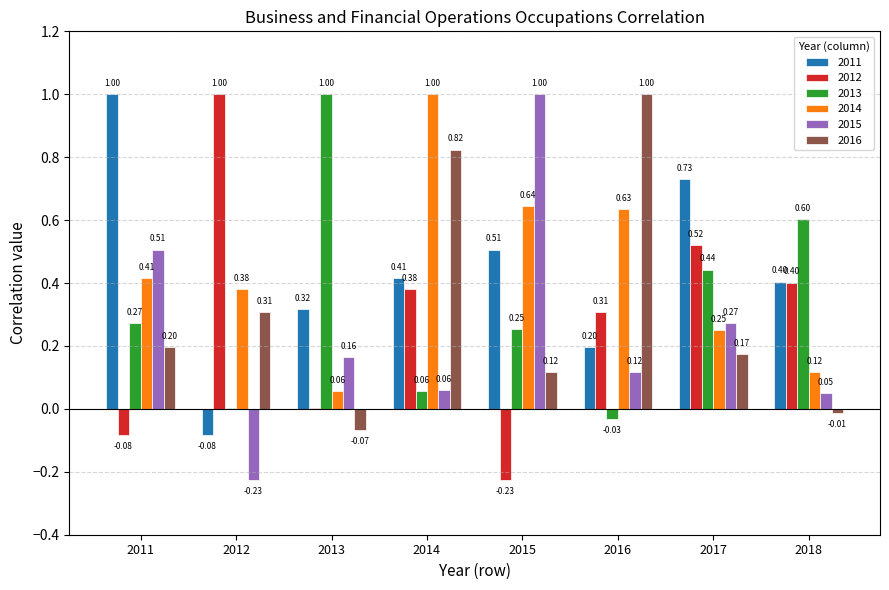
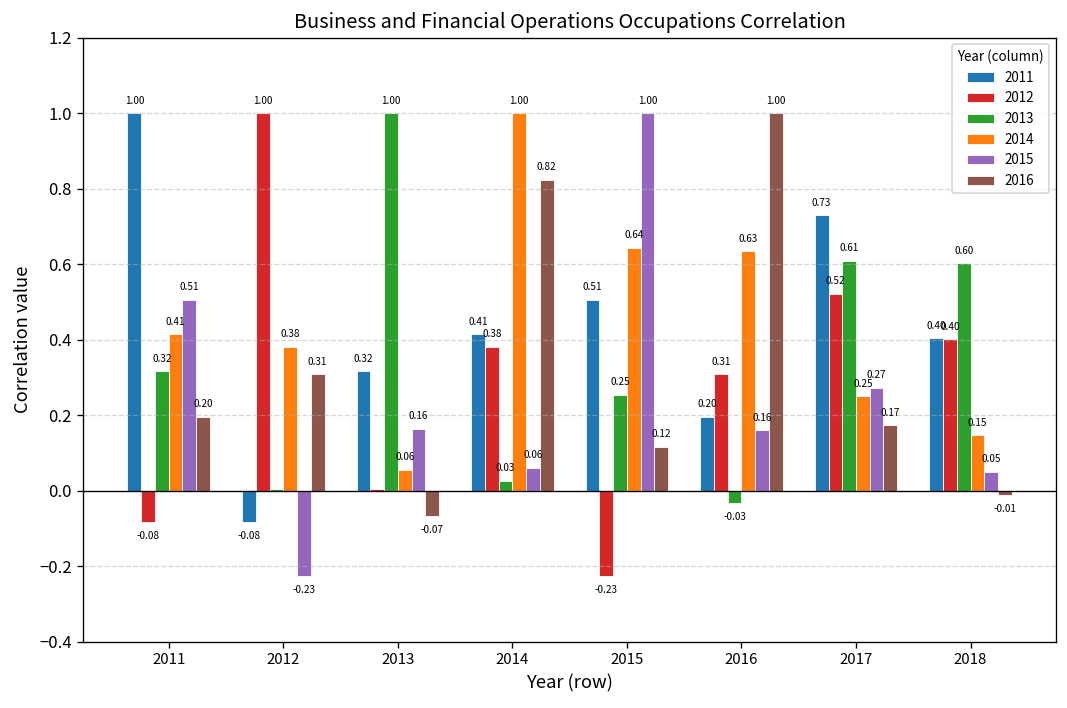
  {
    "2011": {
      "2011": 1.00,
      "2012": -0.08,
      "2013": 0.32,
      "2014": 0.41,
      "2015": 0.51,
      "2016": 0.20,
      "2017": 0.73
    },
    "2012": {
      "2011": -0.08,
      "2012": 1.00,
      "2014": 0.38,
      "2015": -0.23,
      "2016": 0.31,
      "2017": 0.52
    },
    "2013": {
-     "2011": 0.27,
+     "2011": 0.32,
      "2013": 1.00,
-     "2014": 0.06,
+     "2014": 0.03,
      "2015": 0.25,
      "2016": -0.03,
-     "2017": 0.44,
+     "2017": 0.61,
      "2018": 0.60
    },
    "2014": {
      "2011": 0.41,
      "2012": 0.38,
      "2013": 0.06,
      "2014": 1.00,
      "2015": 0.64,
      "2016": 0.63,
      "2017": 0.25,
-     "2018": 0.12
+     "2018": 0.15
    },
    "2015": {
      "2011": 0.51,
      "2012": -0.23,
      "2013": 0.16,
      "2014": 0.06,
      "2015": 1.00,
-     "2016": 0.12,
+     "2016": 0.16,
      "2017": 0.27,
      "2018": 0.05
    },
    "2016": {
      "2011": 0.20,
      "2012": 0.31,
      "2013": -0.07,
      "2014": 0.82,
      "2015": 0.12,
      "2016": 1.00,
      "2017": 0.17,
      "2018": -0.01
    }
  }
